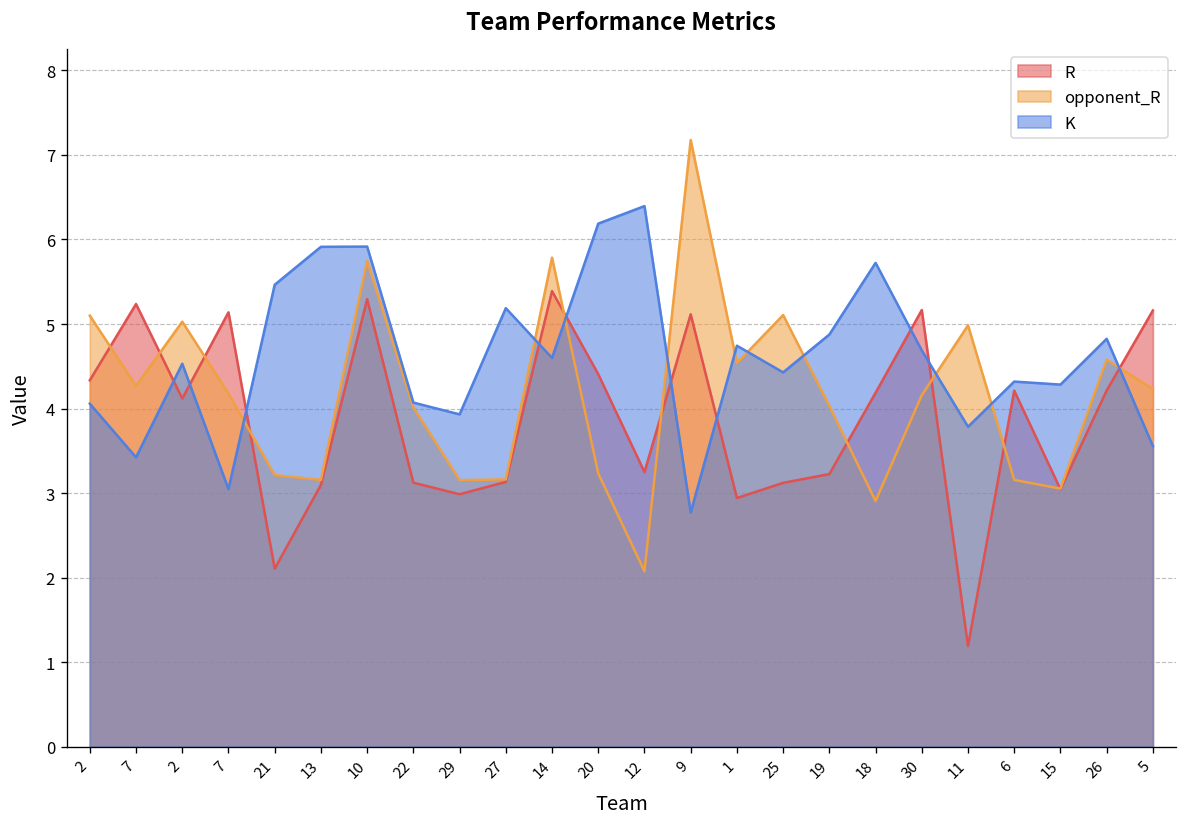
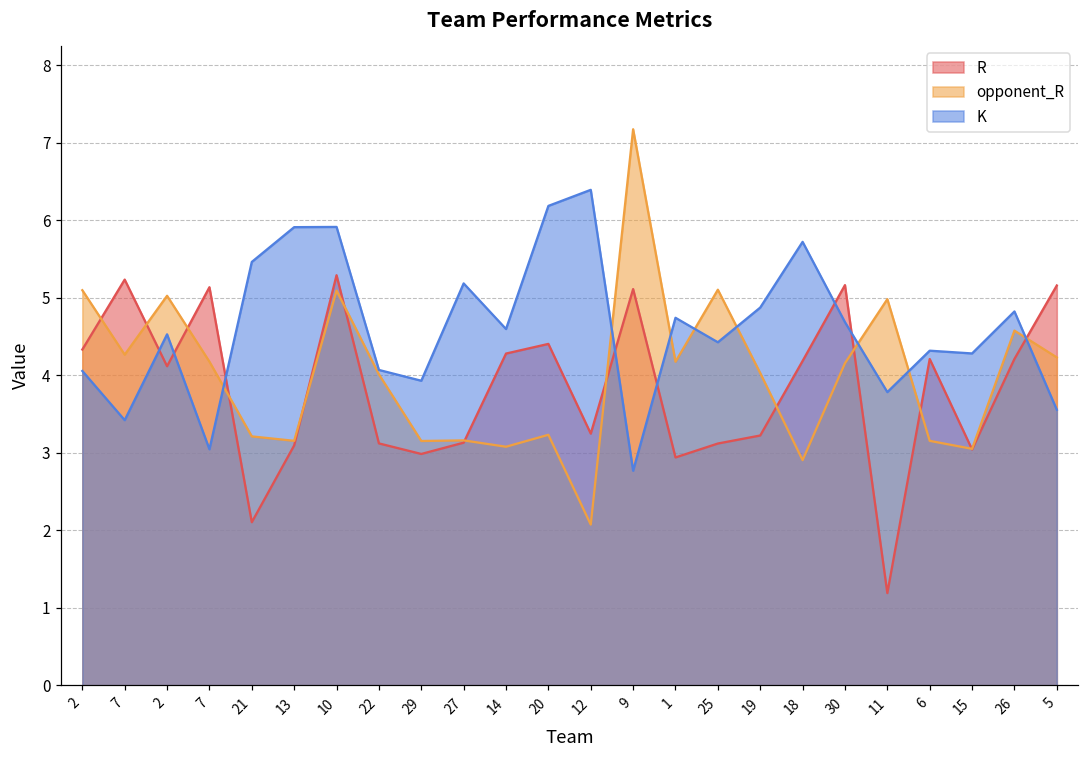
  {
    "R": {
      "21": 2.1,
      "13": 3.1,
      "10": 5.3,
      "22": 3.1,
      "29": 3.0,
-     "14": 5.4,
+     "14": 4.3,
      "20": 4.4,
      "12": 3.2,
      "9": 5.1,
      "1": 2.9,
      "25": 3.1,
      "19": 3.2,
      "18": 4.2,
      "30": 5.2,
      "11": 1.2,
      "6": 4.2,
      "26": 4.2,
      "5": 5.2
    },
    "opponent_R": {
      "21": 3.2,
      "13": 3.2,
-     "10": 5.7,
+     "10": 5.1,
      "22": 4.0,
      "29": 3.2,
-     "14": 5.8,
+     "14": 3.1,
      "20": 3.2,
      "12": 2.1,
      "9": 7.2,
-     "1": 4.5,
+     "1": 4.2,
      "25": 5.1,
      "19": 4.0,
      "18": 2.9,
      "30": 4.2,
      "11": 5.0,
      "6": 3.2,
      "26": 4.6,
      "5": 4.2
    },
    "K": {
      "21": 5.5,
      "13": 5.9,
      "10": 5.9,
      "22": 4.1,
      "29": 3.9,
      "27": 5.2,
      "14": 4.6,
      "20": 6.2,
      "12": 6.4,
      "9": 2.8,
      "1": 4.7,
      "25": 4.4,
      "19": 4.9,
      "18": 5.7,
      "30": 4.7,
      "11": 3.8,
      "6": 4.3,
      "15": 4.3,
      "26": 4.8,
      "5": 3.6
    }
  }
